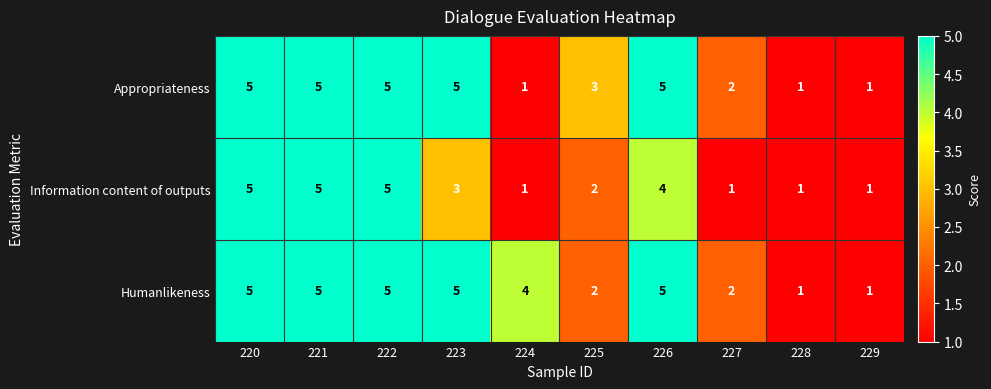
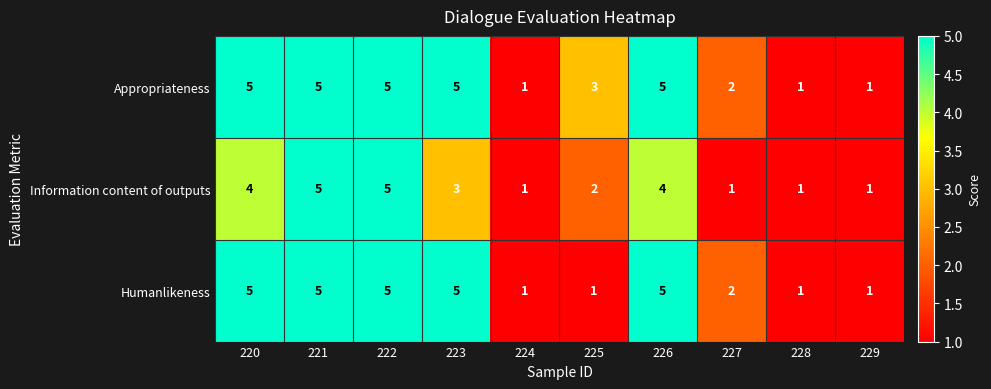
  {
    "Appropriateness": {
      "220": 5,
      "221": 5,
      "222": 5,
      "223": 5,
      "224": 1,
      "225": 3,
      "226": 5,
      "227": 2,
      "228": 1,
      "229": 1
    },
    "Information content of outputs": {
-     "220": 5,
+     "220": 4,
      "221": 5,
      "222": 5,
      "223": 3,
      "224": 1,
      "225": 2,
      "226": 4,
      "227": 1,
      "228": 1,
      "229": 1
    },
    "Humanlikeness": {
      "220": 5,
      "221": 5,
      "222": 5,
      "223": 5,
-     "224": 4,
-     "225": 2,
+     "224": 1,
+     "225": 1,
      "226": 5,
      "227": 2,
      "228": 1,
      "229": 1
    }
  }
